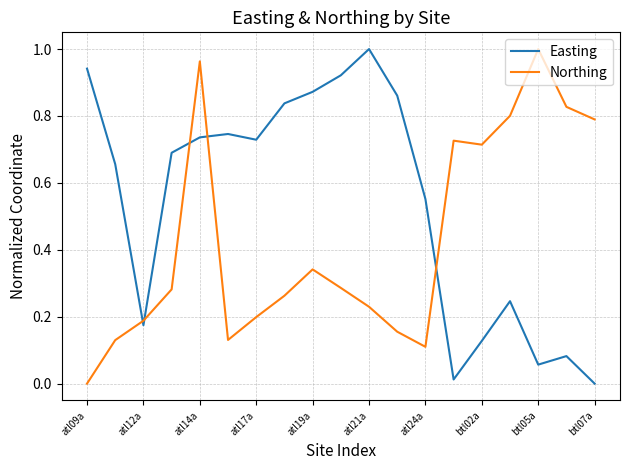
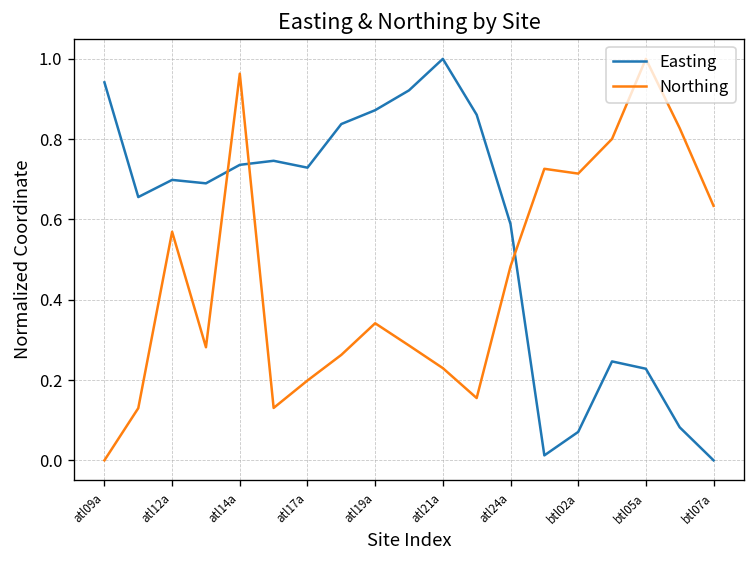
  {
    "Easting": {
      "atl09a": 0.94,
-     "atl12a": 0.17,
+     "atl12a": 0.70,
      "atl14a": 0.74,
      "atl17a": 0.73,
      "atl19a": 0.87,
      "atl21a": 1.00,
-     "atl24a": 0.55,
-     "btl02a": 0.13,
-     "btl05a": 0.06,
+     "atl24a": 0.59,
+     "btl02a": 0.07,
+     "btl05a": 0.23,
      "btl07a": 0.00
    },
    "Northing": {
      "atl09a": 0.00,
-     "atl12a": 0.19,
+     "atl12a": 0.57,
      "atl14a": 0.96,
      "atl17a": 0.20,
      "atl19a": 0.34,
      "atl21a": 0.23,
-     "atl24a": 0.11,
+     "atl24a": 0.48,
      "btl02a": 0.71,
-     "btl07a": 0.79
+     "btl07a": 0.63
    }
  }
